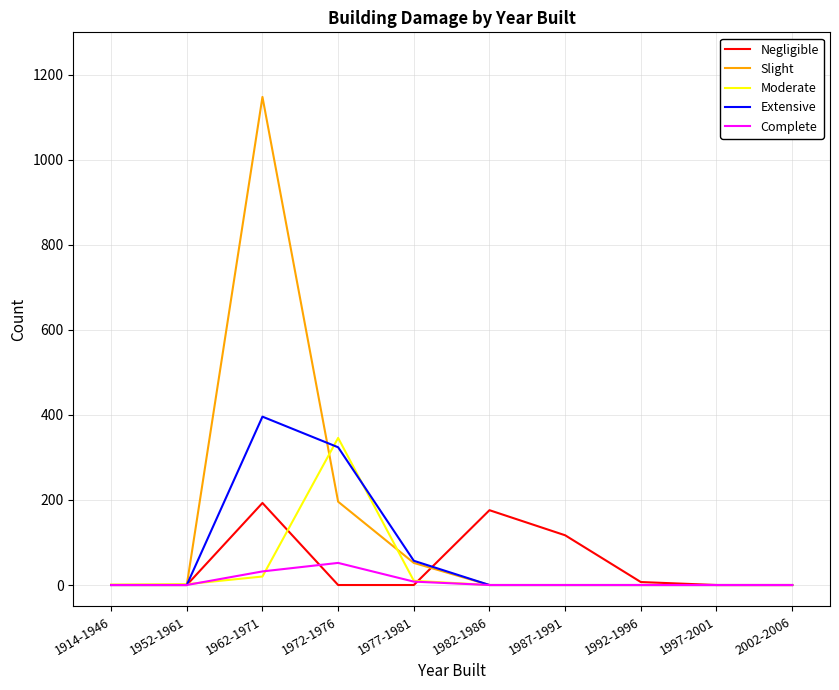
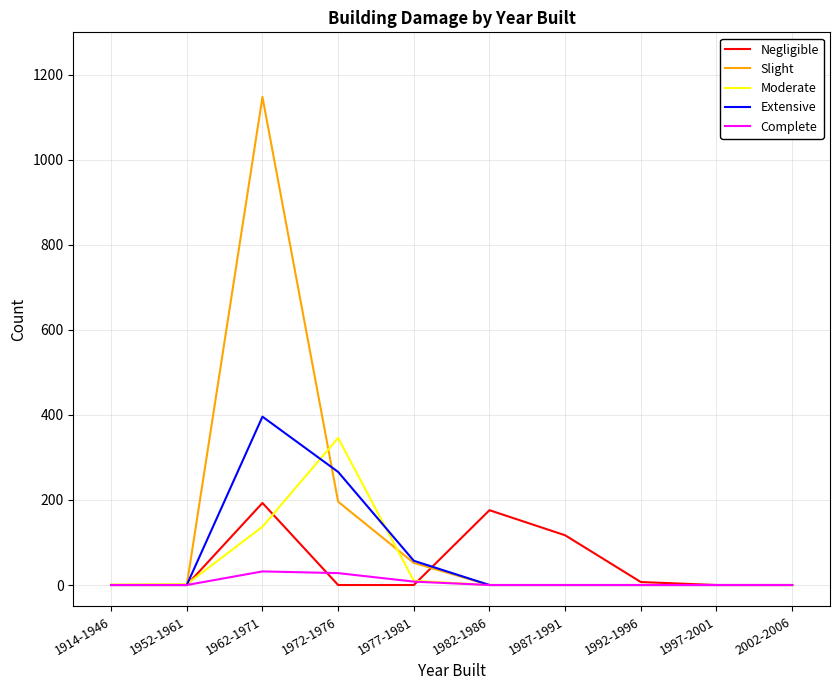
  {
    "Negligible": {
      "1962-1971": 190,
      "1972-1976": 0,
      "1977-1981": 0,
      "1982-1986": 180,
      "1987-1991": 120,
      "1992-1996": 10
    },
    "Slight": {
      "1962-1971": 1150,
      "1972-1976": 200
    },
    "Moderate": {
-     "1962-1971": 20,
+     "1962-1971": 140,
      "1972-1976": 350
    },
    "Extensive": {
      "1962-1971": 400,
-     "1972-1976": 320
+     "1972-1976": 270
    },
    "Complete": {
      "1962-1971": 30,
-     "1972-1976": 50
+     "1972-1976": 30
    }
  }
